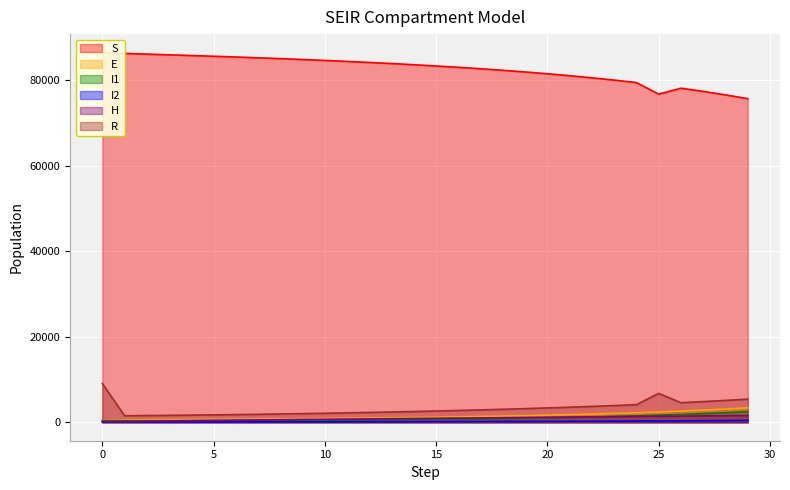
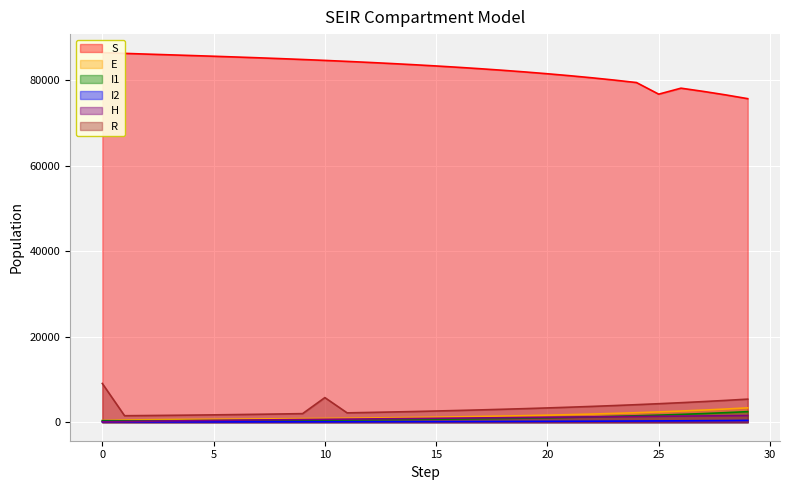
  {
    "S": {
      "5": 86000,
      "10": 85000,
      "15": 83000,
      "20": 82000,
      "25": 77000
    },
    "E": {
      "25": 2000
    },
    "I2": {
      "20": 0,
      "25": 0
    },
    "R": {
      "0": 9000,
      "5": 2000,
-     "10": 2000,
+     "10": 6000,
      "15": 3000,
      "20": 3000,
-     "25": 7000
+     "25": 4000
    }
  }
